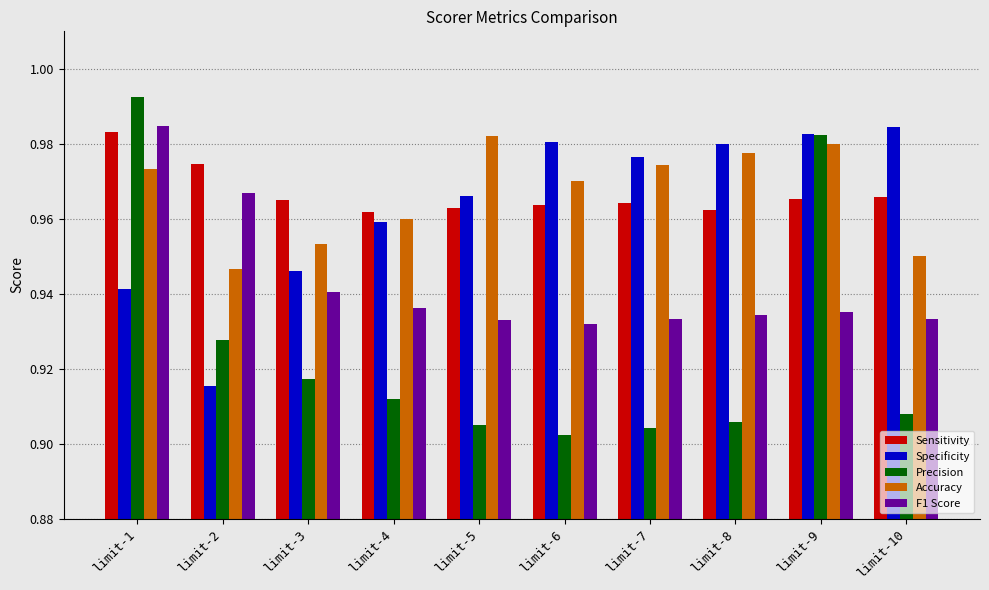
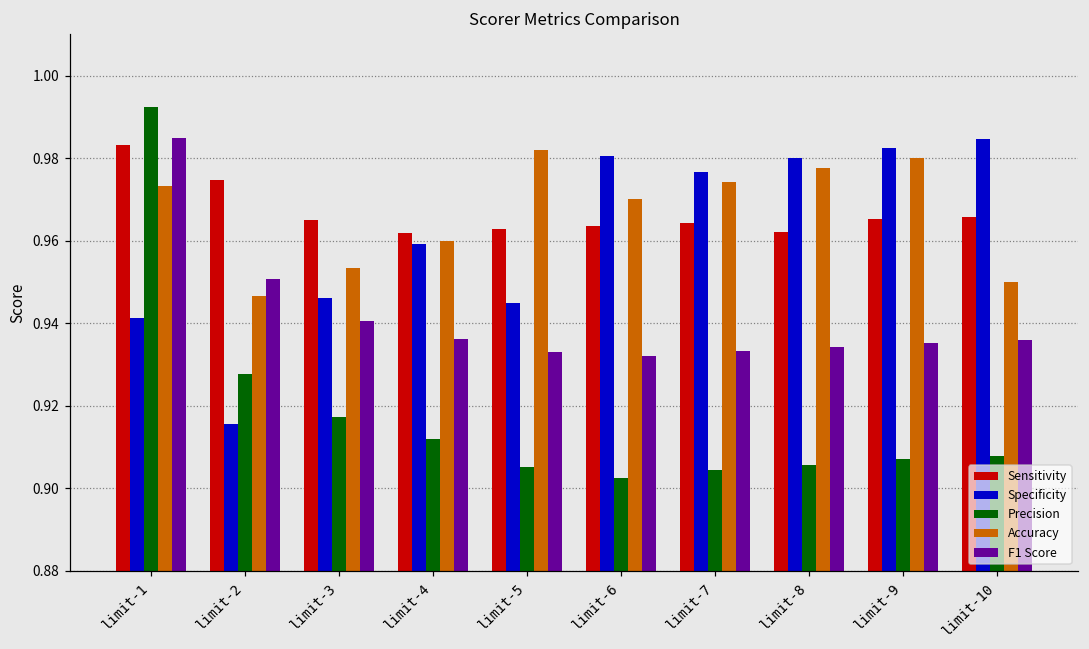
  {
    "Sensitivity": {
      "limit-1": 0.983,
      "limit-2": 0.975,
      "limit-3": 0.965,
      "limit-4": 0.962,
      "limit-5": 0.963,
      "limit-6": 0.964,
      "limit-7": 0.964,
      "limit-8": 0.962,
      "limit-9": 0.965,
      "limit-10": 0.966
    },
    "Specificity": {
      "limit-1": 0.941,
      "limit-2": 0.915,
      "limit-3": 0.946,
      "limit-4": 0.959,
-     "limit-5": 0.966,
+     "limit-5": 0.945,
      "limit-6": 0.980,
      "limit-7": 0.977,
      "limit-8": 0.980,
      "limit-9": 0.983,
      "limit-10": 0.985
    },
    "Precision": {
      "limit-1": 0.992,
      "limit-2": 0.928,
      "limit-3": 0.917,
      "limit-4": 0.912,
      "limit-5": 0.905,
      "limit-6": 0.902,
      "limit-7": 0.904,
      "limit-8": 0.906,
-     "limit-9": 0.982,
+     "limit-9": 0.907,
      "limit-10": 0.908
    },
    "Accuracy": {
      "limit-1": 0.973,
      "limit-2": 0.947,
      "limit-3": 0.953,
      "limit-4": 0.960,
      "limit-5": 0.982,
      "limit-6": 0.970,
      "limit-7": 0.974,
      "limit-8": 0.978,
      "limit-9": 0.980,
      "limit-10": 0.950
    },
    "F1 Score": {
      "limit-1": 0.985,
-     "limit-2": 0.967,
+     "limit-2": 0.951,
      "limit-3": 0.941,
      "limit-4": 0.936,
      "limit-5": 0.933,
      "limit-6": 0.932,
      "limit-7": 0.933,
      "limit-8": 0.934,
      "limit-9": 0.935,
-     "limit-10": 0.933
+     "limit-10": 0.936
    }
  }
